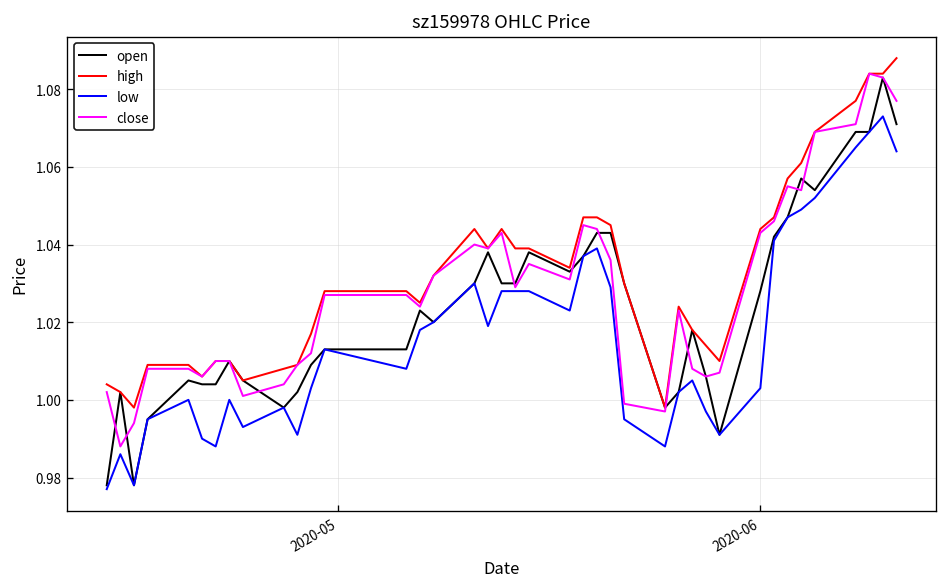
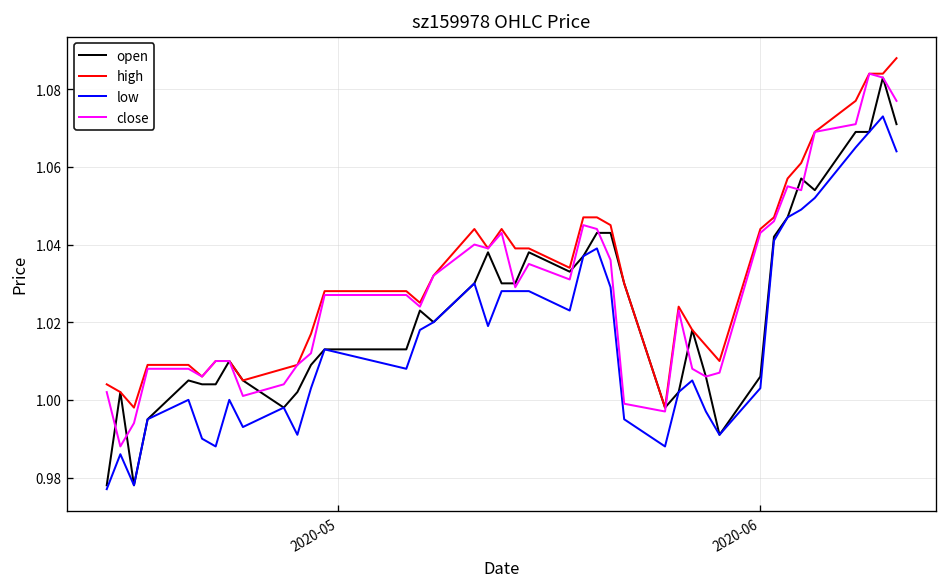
  {
    "open": {
-     "2020-06": 1.028
+     "2020-06": 1.006
    },
    "high": {
      "2020-06": 1.044
    },
    "low": {
      "2020-06": 1.003
    },
    "close": {
      "2020-06": 1.043
    }
  }
